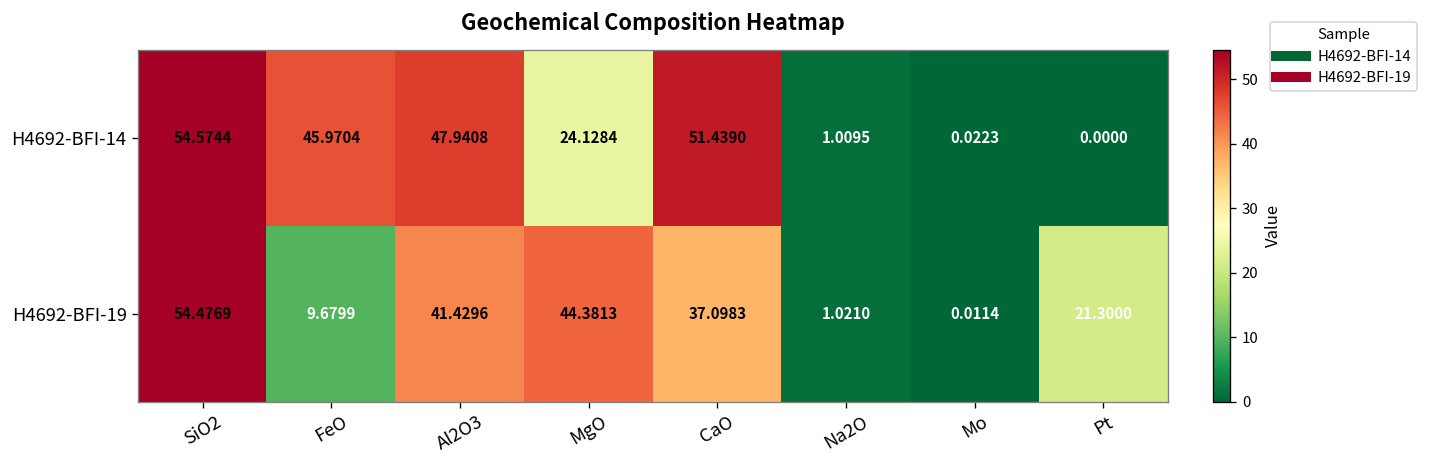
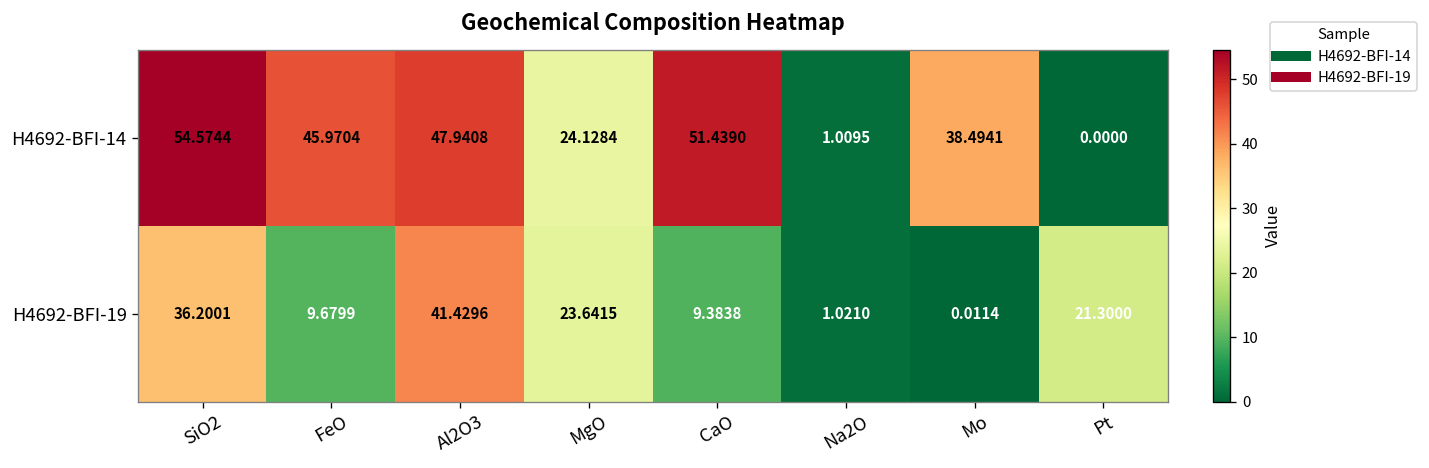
  {
    "H4692-BFI-14": {
      "SiO2": 54.5744,
      "FeO": 45.9704,
      "Al2O3": 47.9408,
      "MgO": 24.1284,
      "CaO": 51.4390,
      "Na2O": 1.0095,
-     "Mo": 0.0223,
+     "Mo": 38.4941,
      "Pt": 0.0000
    },
    "H4692-BFI-19": {
-     "SiO2": 54.4769,
+     "SiO2": 36.2001,
      "FeO": 9.6799,
      "Al2O3": 41.4296,
-     "MgO": 44.3813,
-     "CaO": 37.0983,
+     "MgO": 23.6415,
+     "CaO": 9.3838,
      "Na2O": 1.0210,
      "Mo": 0.0114,
      "Pt": 21.3000
    }
  }
